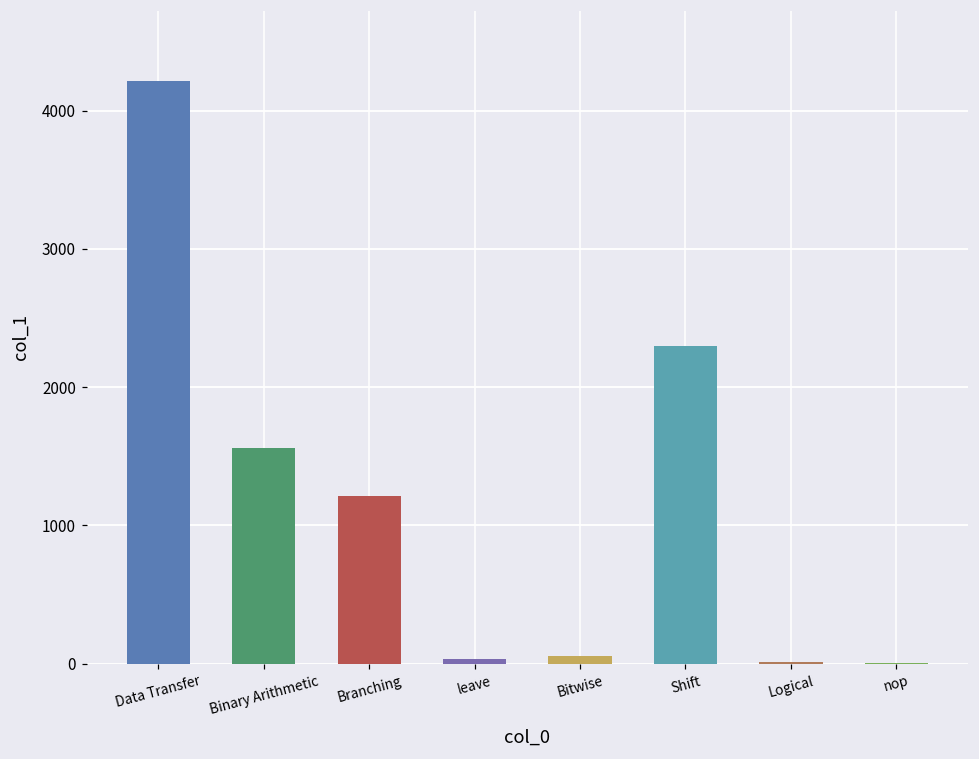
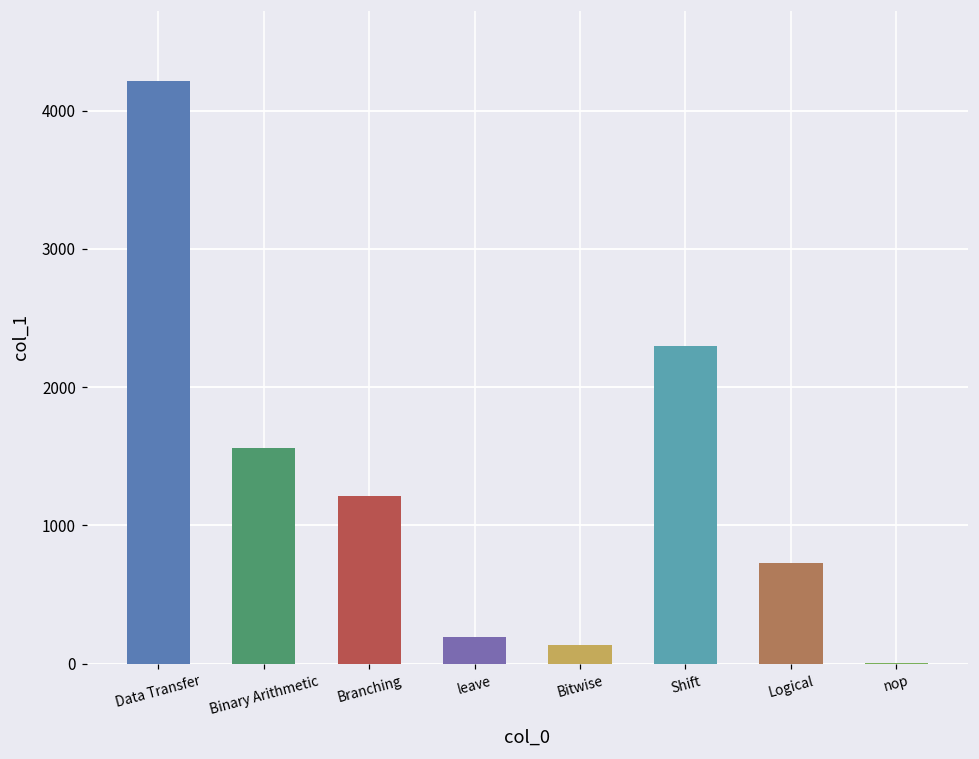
  {
    "Data Transfer": 4220,
    "Binary Arithmetic": 1560,
    "Branching": 1210,
-   "leave": 30,
-   "Bitwise": 60,
+   "leave": 200,
+   "Bitwise": 130,
    "Shift": 2300,
-   "Logical": 10
+   "Logical": 730
  }
